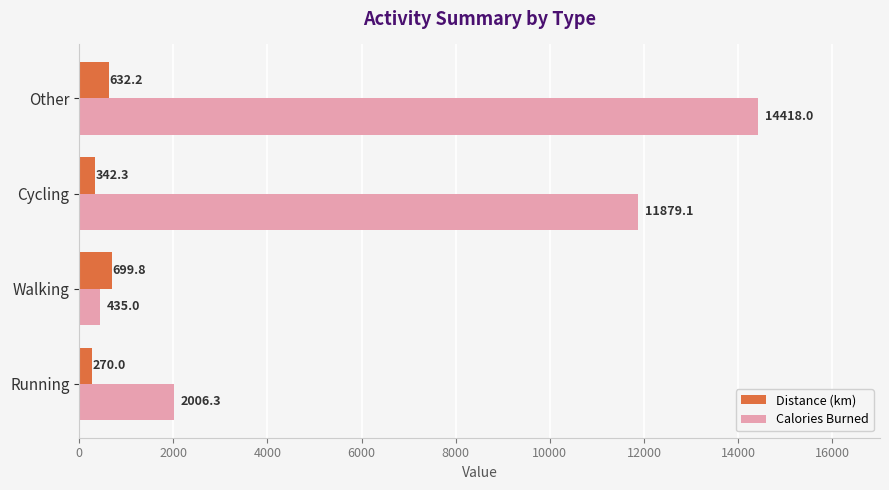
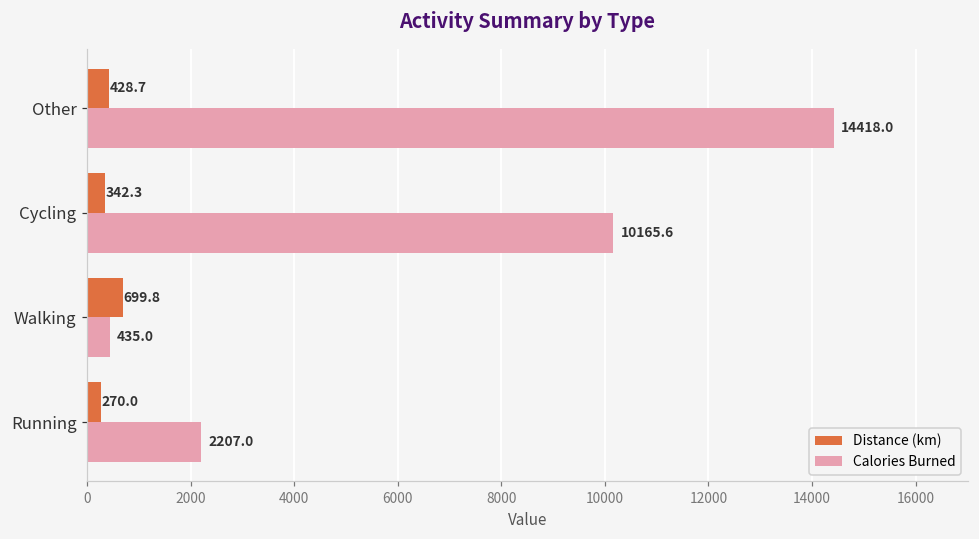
  {
    "Distance (km)": {
-     "Other": 632.2,
+     "Other": 428.7,
      "Cycling": 342.3,
      "Walking": 699.8,
      "Running": 270.0
    },
    "Calories Burned": {
      "Other": 14418.0,
-     "Cycling": 11879.1,
+     "Cycling": 10165.6,
      "Walking": 435.0,
-     "Running": 2006.3
+     "Running": 2207.0
    }
  }
